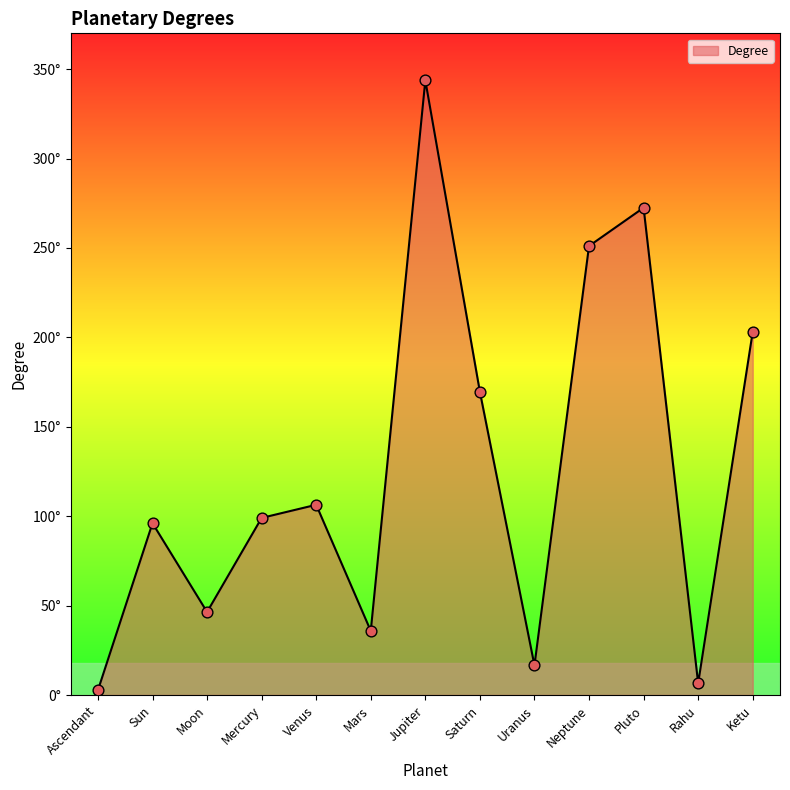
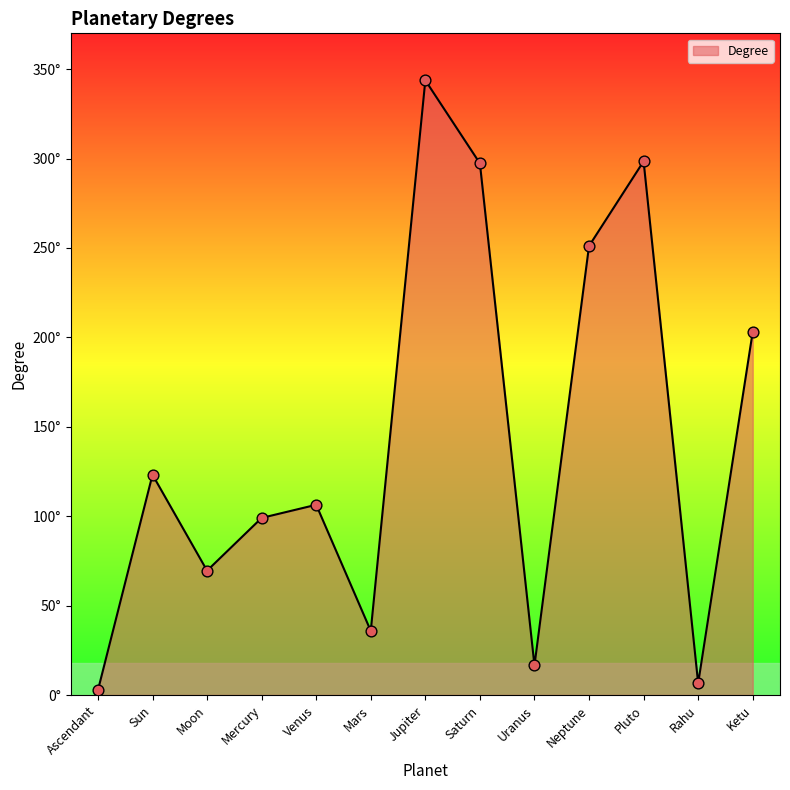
  {
-   "Sun": "96°",
-   "Moon": "46°",
+   "Sun": "123°",
+   "Moon": "70°",
    "Mercury": "99°",
    "Venus": "106°",
    "Mars": "36°",
    "Jupiter": "344°",
-   "Saturn": "170°",
+   "Saturn": "297°",
    "Neptune": "251°",
-   "Pluto": "272°",
+   "Pluto": "298°",
    "Ketu": "203°"
  }
